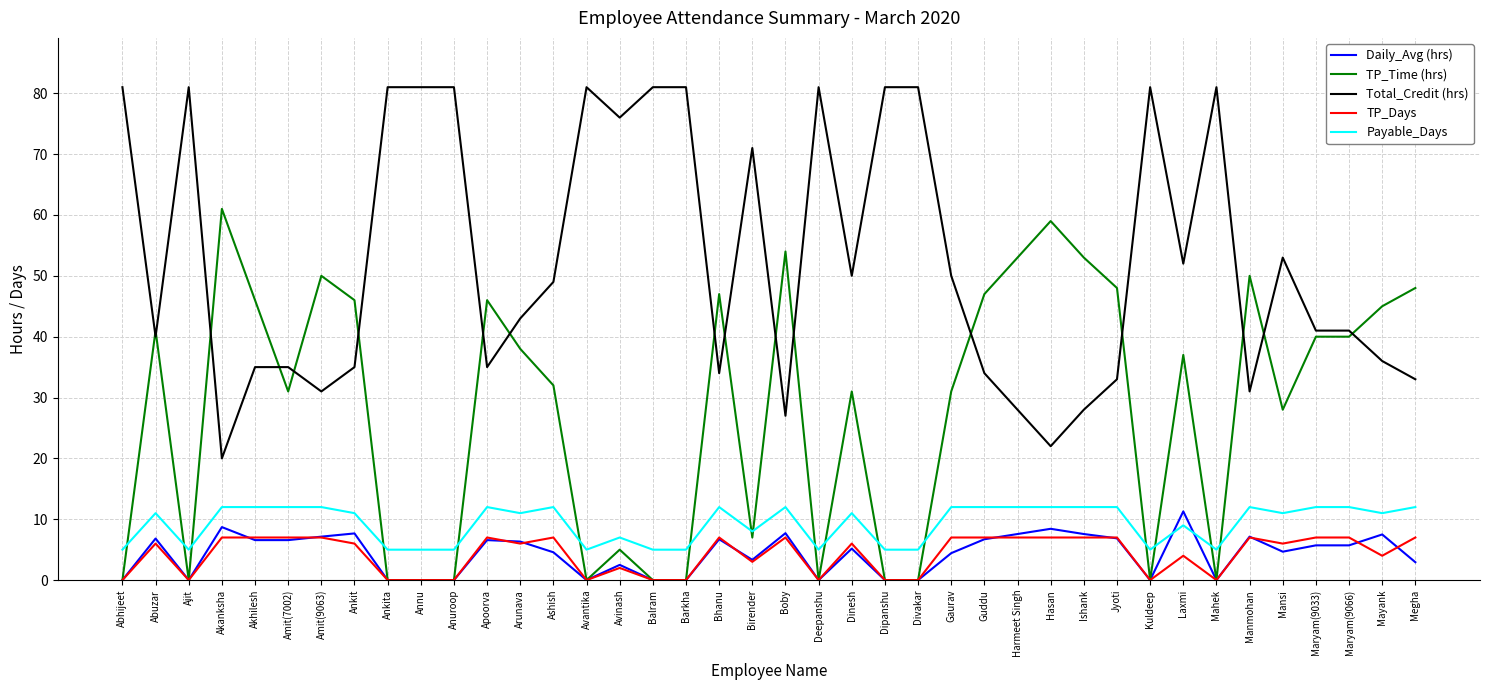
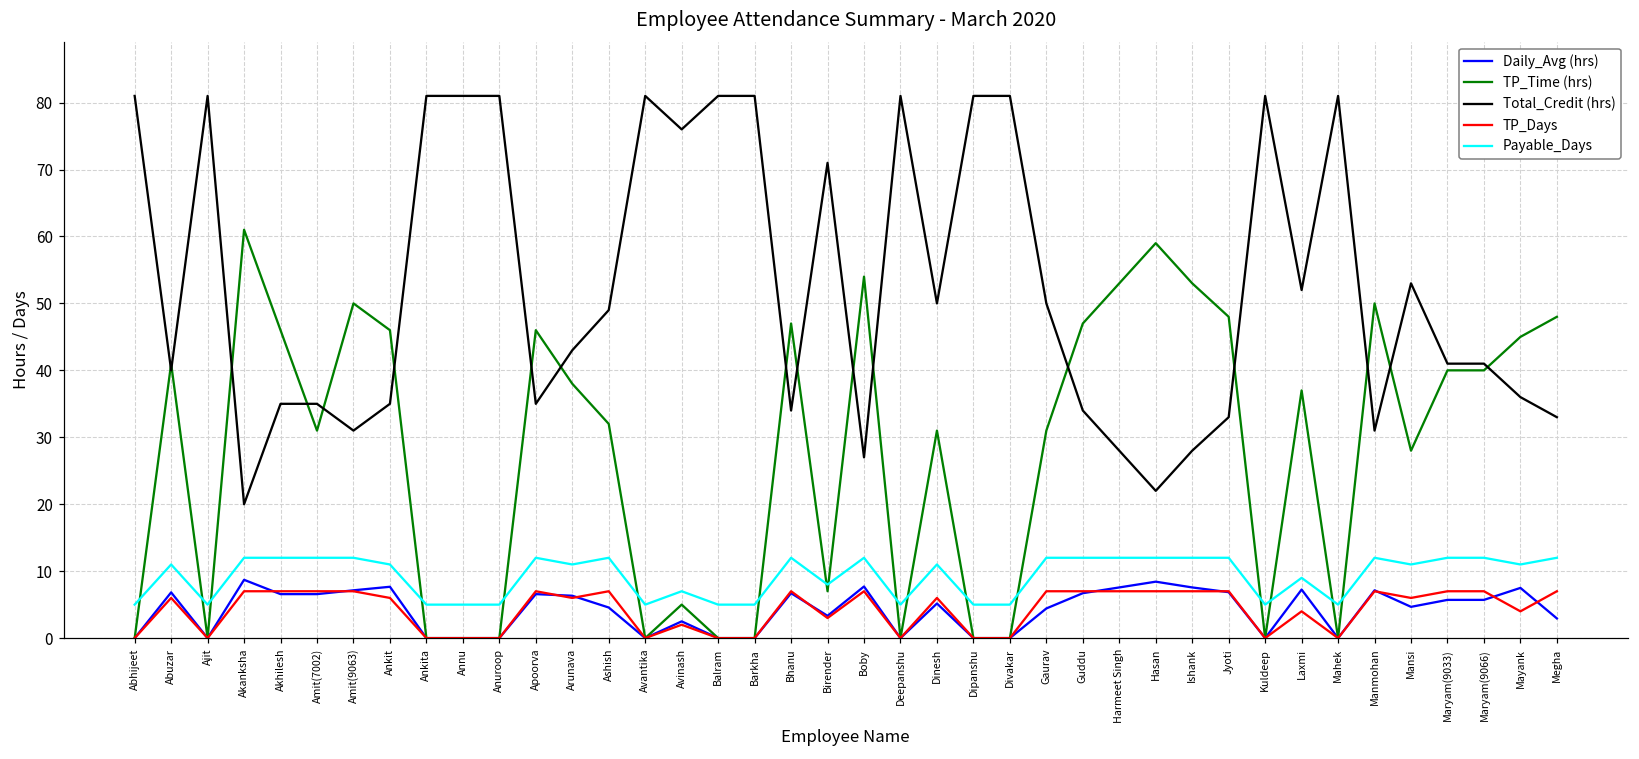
  {
    "Daily_Avg (hrs)": {
      "Abuzar": 7,
      "Akanksha": 9,
      "Akhilesh": 7,
      "Amit(7002)": 7,
      "Ankit": 8,
      "Apoorva": 7,
      "Ashish": 5,
      "Avinash": 3,
      "Boby": 8,
      "Dinesh": 5,
      "Gaurav": 4,
      "Harmeet Singh": 8,
      "Hasan": 8,
      "Ishank": 8,
-     "Laxmi": 11,
+     "Laxmi": 7,
      "Mansi": 5,
      "Maryam(9033)": 6,
      "Maryam(9066)": 6,
      "Mayank": 8,
      "Megha": 3
    },
    "TP_Time (hrs)": {
      "Abuzar": 41,
      "Akanksha": 61,
      "Akhilesh": 46,
      "Amit(7002)": 31,
      "Amit(9063)": 50,
      "Ankit": 46,
      "Apoorva": 46,
      "Arunava": 38,
      "Ashish": 32,
      "Avinash": 5,
      "Bhanu": 47,
      "Birender": 7,
      "Boby": 54,
      "Dinesh": 31,
      "Gaurav": 31,
      "Guddu": 47,
      "Harmeet Singh": 53,
      "Hasan": 59,
      "Ishank": 53,
      "Jyoti": 48,
      "Laxmi": 37,
      "Manmohan": 50,
      "Mansi": 28,
      "Maryam(9033)": 40,
      "Maryam(9066)": 40,
      "Mayank": 45,
      "Megha": 48
    },
    "Total_Credit (hrs)": {
      "Abhijeet": 81,
      "Abuzar": 40,
      "Ajit": 81,
      "Akanksha": 20,
      "Akhilesh": 35,
      "Amit(7002)": 35,
      "Amit(9063)": 31,
      "Ankit": 35,
      "Ankita": 81,
      "Annu": 81,
      "Anuroop": 81,
      "Apoorva": 35,
      "Arunava": 43,
      "Ashish": 49,
      "Avantika": 81,
      "Avinash": 76,
      "Balram": 81,
      "Barkha": 81,
      "Bhanu": 34,
      "Birender": 71,
      "Boby": 27,
      "Deepanshu": 81,
      "Dinesh": 50,
      "Dipanshu": 81,
      "Divakar": 81,
      "Gaurav": 50,
      "Guddu": 34,
      "Harmeet Singh": 28,
      "Hasan": 22,
      "Ishank": 28,
      "Jyoti": 33,
      "Kuldeep": 81,
      "Laxmi": 52,
      "Mahek": 81,
      "Manmohan": 31,
      "Mansi": 53,
      "Maryam(9033)": 41,
      "Maryam(9066)": 41,
      "Mayank": 36,
      "Megha": 33
    },
    "TP_Days": {
      "Abuzar": 6,
      "Akanksha": 7,
      "Akhilesh": 7,
      "Amit(7002)": 7,
      "Ankit": 6,
      "Apoorva": 7,
      "Ashish": 7,
      "Avinash": 2,
      "Boby": 7,
      "Dinesh": 6,
      "Gaurav": 7,
      "Harmeet Singh": 7,
      "Hasan": 7,
      "Ishank": 7,
      "Laxmi": 4,
      "Mansi": 6,
      "Maryam(9033)": 7,
      "Maryam(9066)": 7,
      "Mayank": 4,
      "Megha": 7
    },
    "Payable_Days": {
      "Abhijeet": 5,
      "Abuzar": 11,
      "Ajit": 5,
      "Akanksha": 12,
      "Akhilesh": 12,
      "Amit(7002)": 12,
      "Amit(9063)": 12,
      "Ankit": 11,
      "Ankita": 5,
      "Annu": 5,
      "Anuroop": 5,
      "Apoorva": 12,
      "Arunava": 11,
      "Ashish": 12,
      "Avantika": 5,
      "Avinash": 7,
      "Balram": 5,
      "Barkha": 5,
      "Bhanu": 12,
      "Birender": 8,
      "Boby": 12,
      "Deepanshu": 5,
      "Dinesh": 11,
      "Dipanshu": 5,
      "Divakar": 5,
      "Gaurav": 12,
      "Guddu": 12,
      "Harmeet Singh": 12,
      "Hasan": 12,
      "Ishank": 12,
      "Jyoti": 12,
      "Kuldeep": 5,
      "Laxmi": 9,
      "Mahek": 5,
      "Manmohan": 12,
      "Mansi": 11,
      "Maryam(9033)": 12,
      "Maryam(9066)": 12,
      "Mayank": 11,
      "Megha": 12
    }
  }
